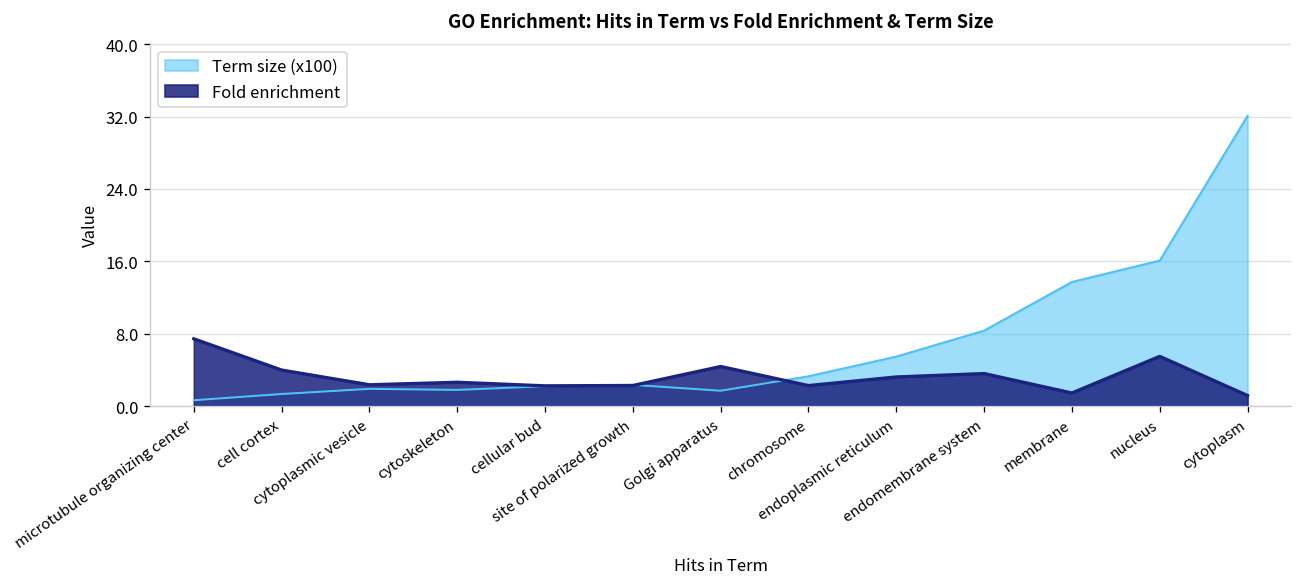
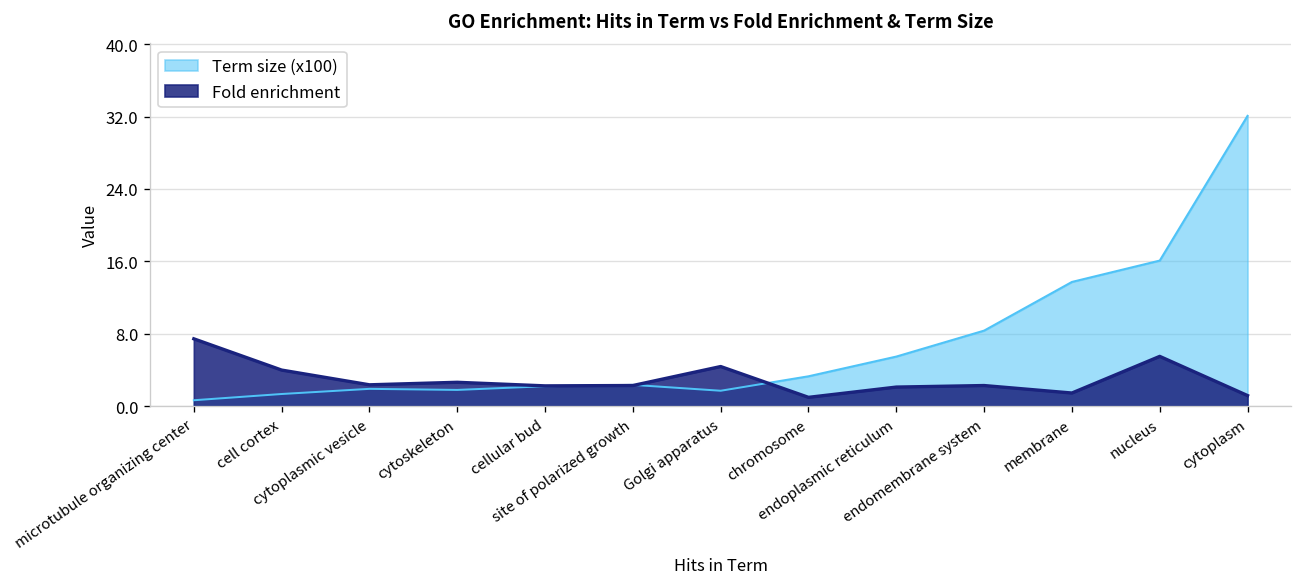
  {
    "Term size (x100)": {
      "microtubule organizing center": 1,
      "cell cortex": 1,
      "cytoplasmic vesicle": 2,
      "cytoskeleton": 2,
      "Golgi apparatus": 2,
      "chromosome": 3,
      "endoplasmic reticulum": 5,
      "endomembrane system": 8,
      "membrane": 14,
      "nucleus": 16,
      "cytoplasm": 32
    },
    "Fold enrichment": {
      "microtubule organizing center": 7,
      "cell cortex": 4,
      "cytoplasmic vesicle": 2,
      "cytoskeleton": 3,
      "Golgi apparatus": 4,
-     "chromosome": 2,
-     "endoplasmic reticulum": 3,
-     "endomembrane system": 4,
+     "chromosome": 1,
+     "endoplasmic reticulum": 2,
+     "endomembrane system": 2,
      "membrane": 1,
      "nucleus": 5,
      "cytoplasm": 1
    }
  }
